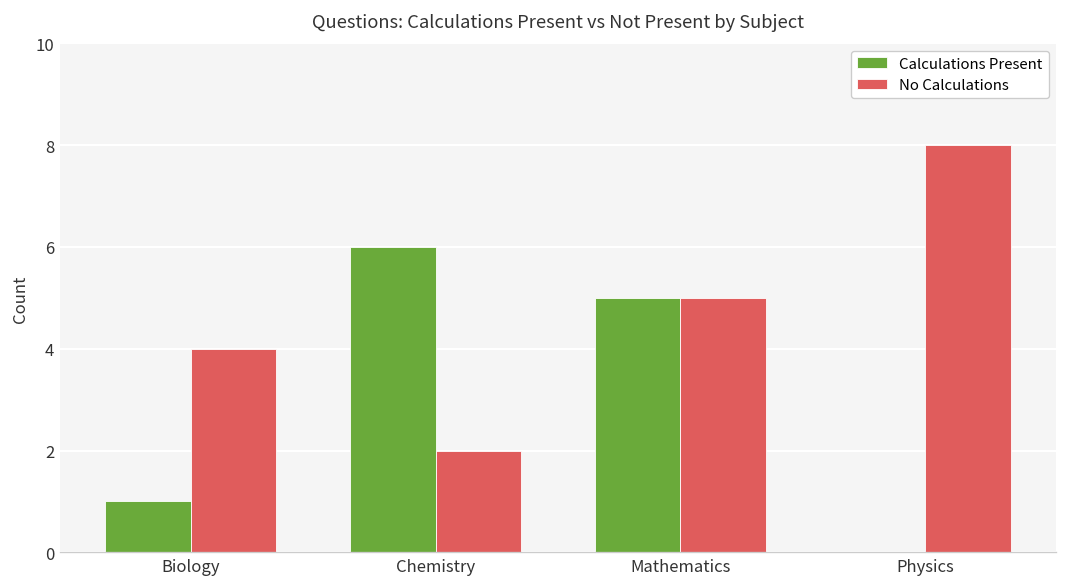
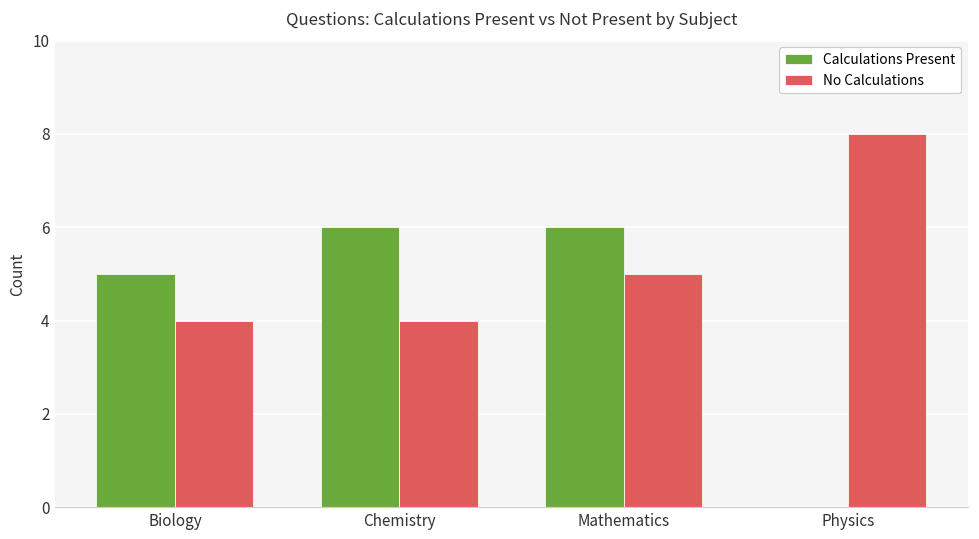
  {
    "Calculations Present": {
-     "Biology": 1,
+     "Biology": 5,
      "Chemistry": 6,
-     "Mathematics": 5,
+     "Mathematics": 6,
      "Physics": 0
    },
    "No Calculations": {
      "Biology": 4,
-     "Chemistry": 2,
+     "Chemistry": 4,
      "Mathematics": 5,
      "Physics": 8
    }
  }
